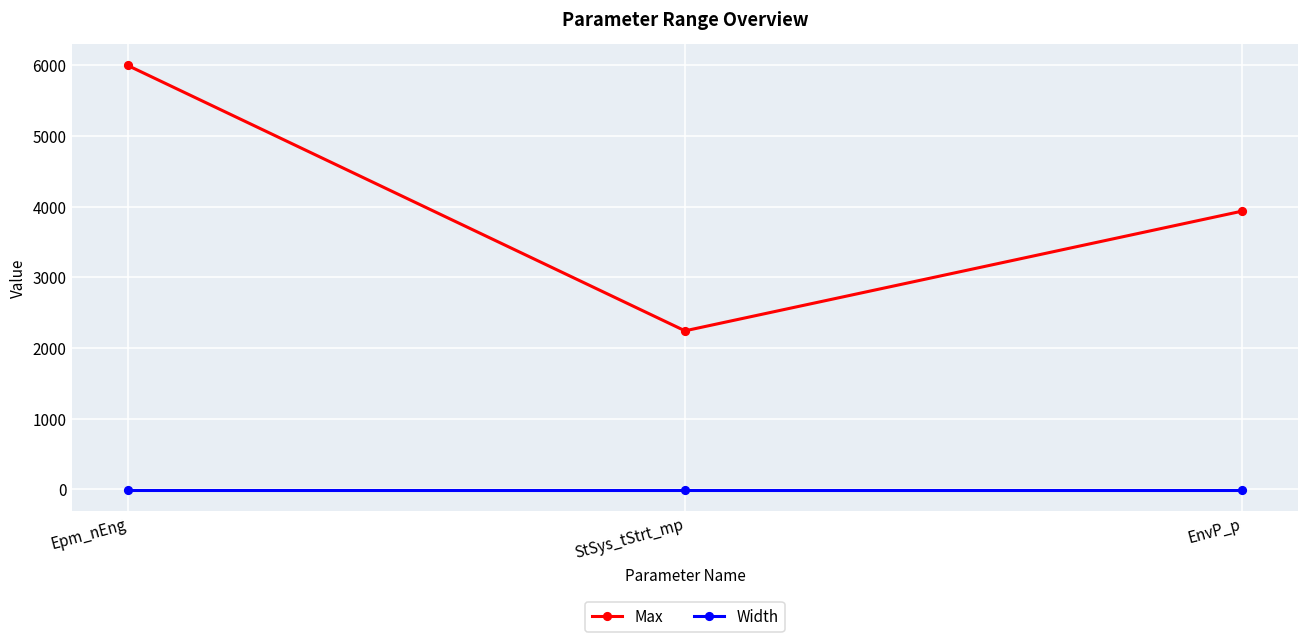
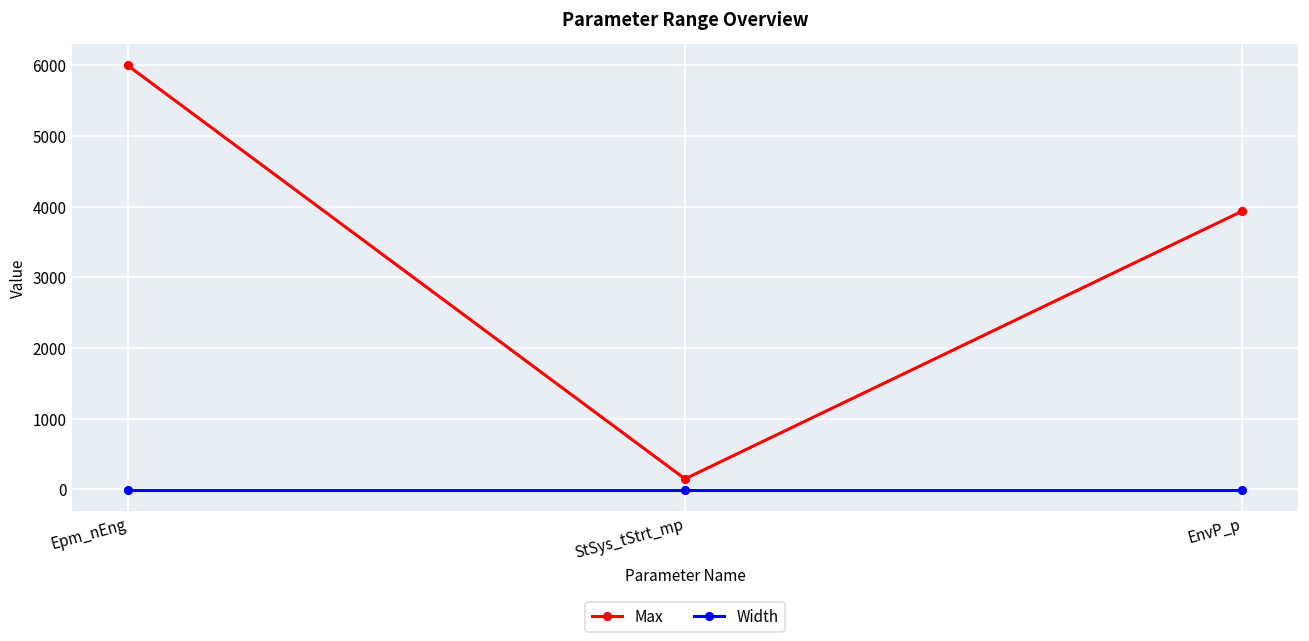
  {
    "Max": {
      "Epm_nEng": 6000,
-     "StSys_tStrt_mp": 2200,
+     "StSys_tStrt_mp": 200,
      "EnvP_p": 3900
    },
    "Width": {
      "Epm_nEng": 0,
      "StSys_tStrt_mp": 0,
      "EnvP_p": 0
    }
  }
